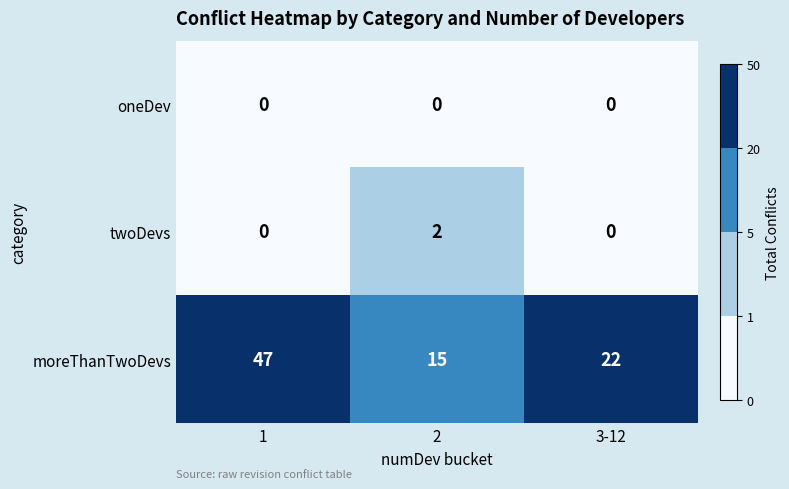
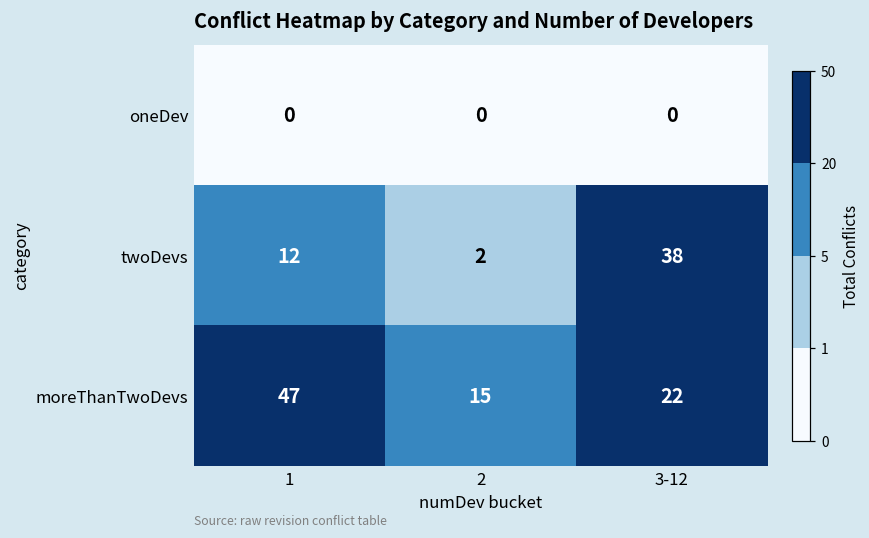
  {
    "oneDev": {
      "1": 0,
      "2": 0,
      "3-12": 0
    },
    "twoDevs": {
-     "1": 0,
+     "1": 12,
      "2": 2,
-     "3-12": 0
+     "3-12": 38
    },
    "moreThanTwoDevs": {
      "1": 47,
      "2": 15,
      "3-12": 22
    }
  }
